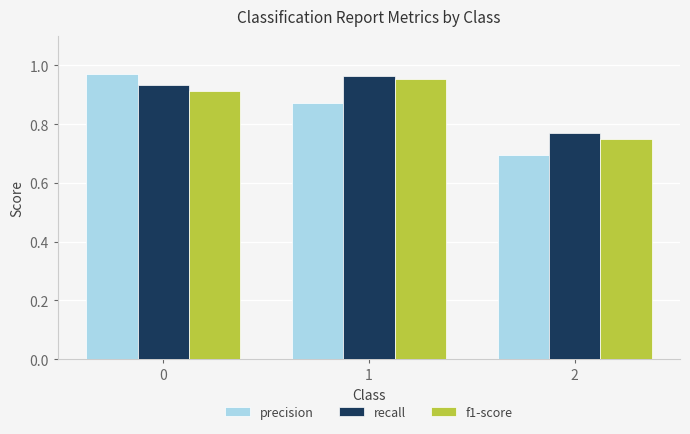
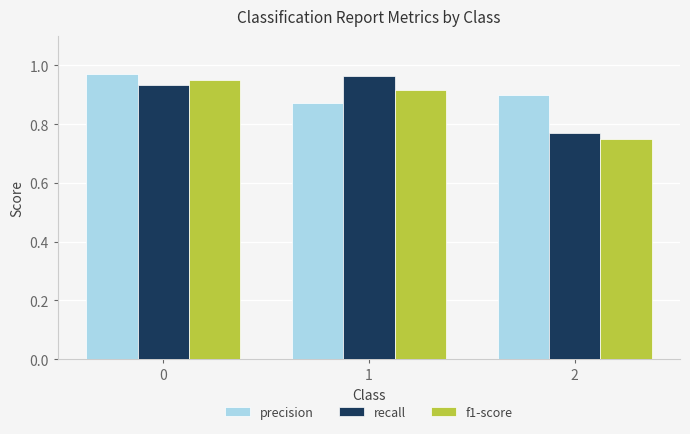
  {
    "precision": {
      "0": 0.97,
      "1": 0.87,
-     "2": 0.70
+     "2": 0.90
    },
    "recall": {
      "0": 0.93,
      "1": 0.96,
      "2": 0.77
    },
    "f1-score": {
-     "0": 0.91,
-     "1": 0.95,
+     "0": 0.95,
+     "1": 0.92,
      "2": 0.75
    }
  }
